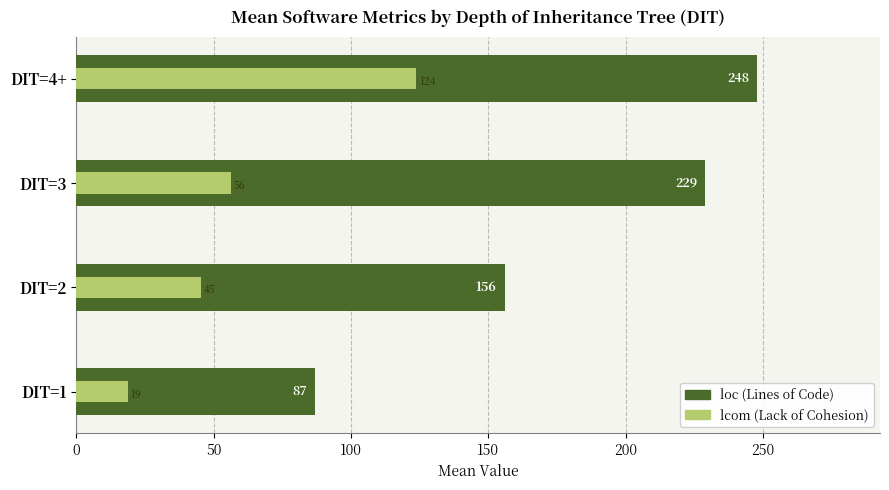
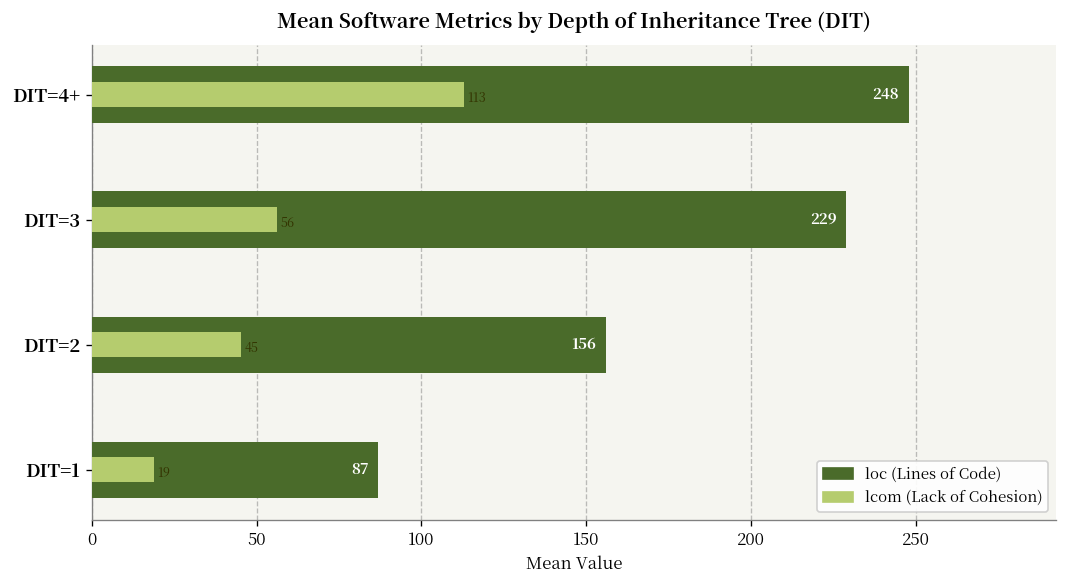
  {
    "loc (Lines of Code)": {
      "DIT=4+": 248,
      "DIT=3": 229,
      "DIT=2": 156,
      "DIT=1": 87
    },
    "lcom (Lack of Cohesion)": {
-     "DIT=4+": 124
+     "DIT=4+": 113
    }
  }
